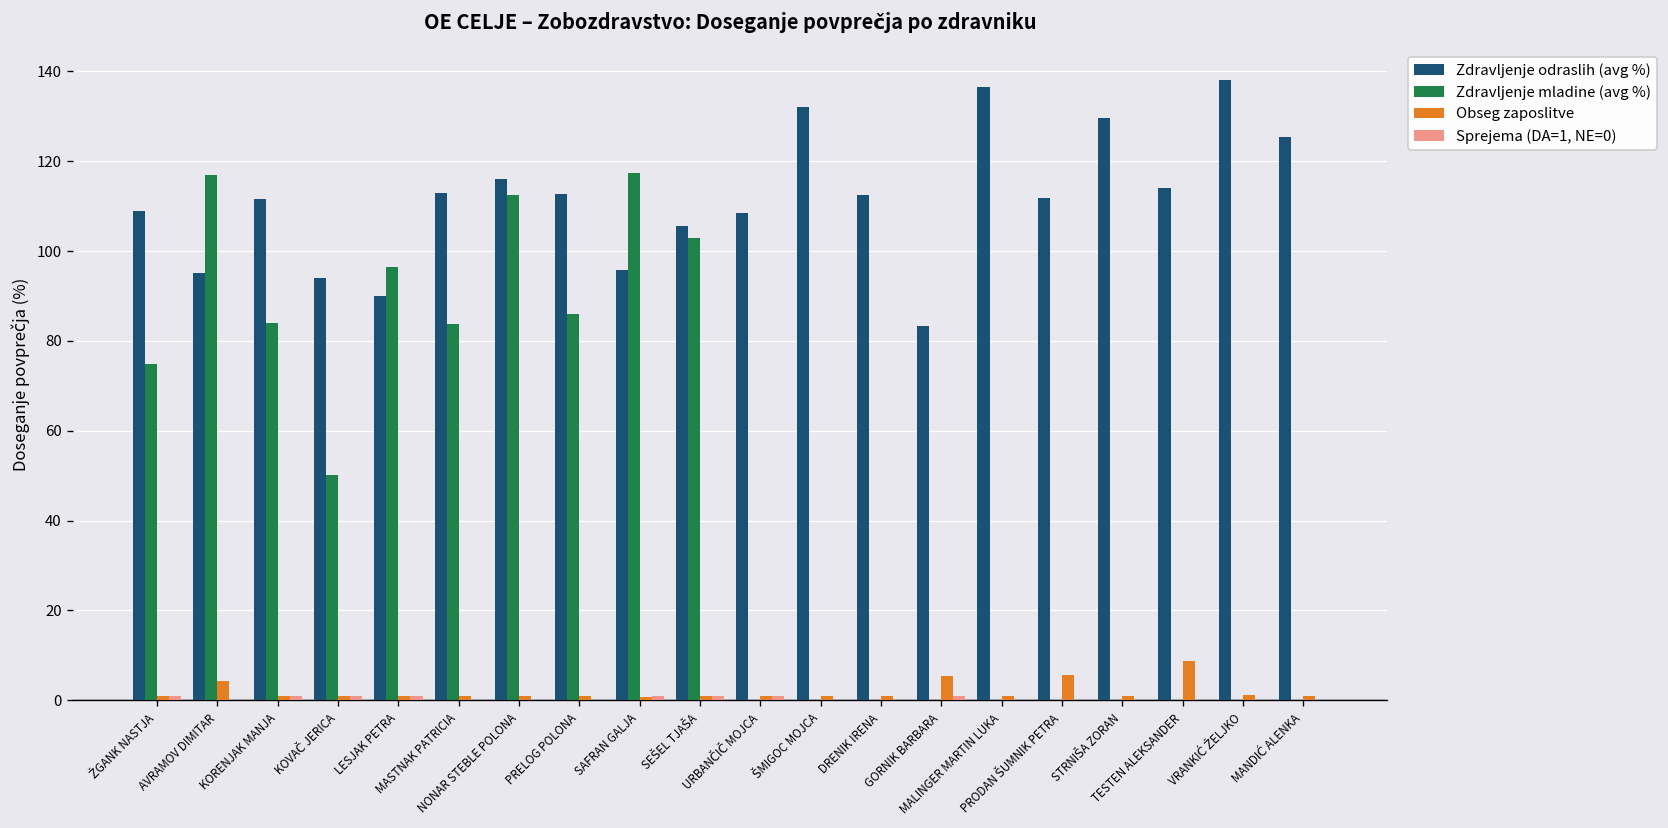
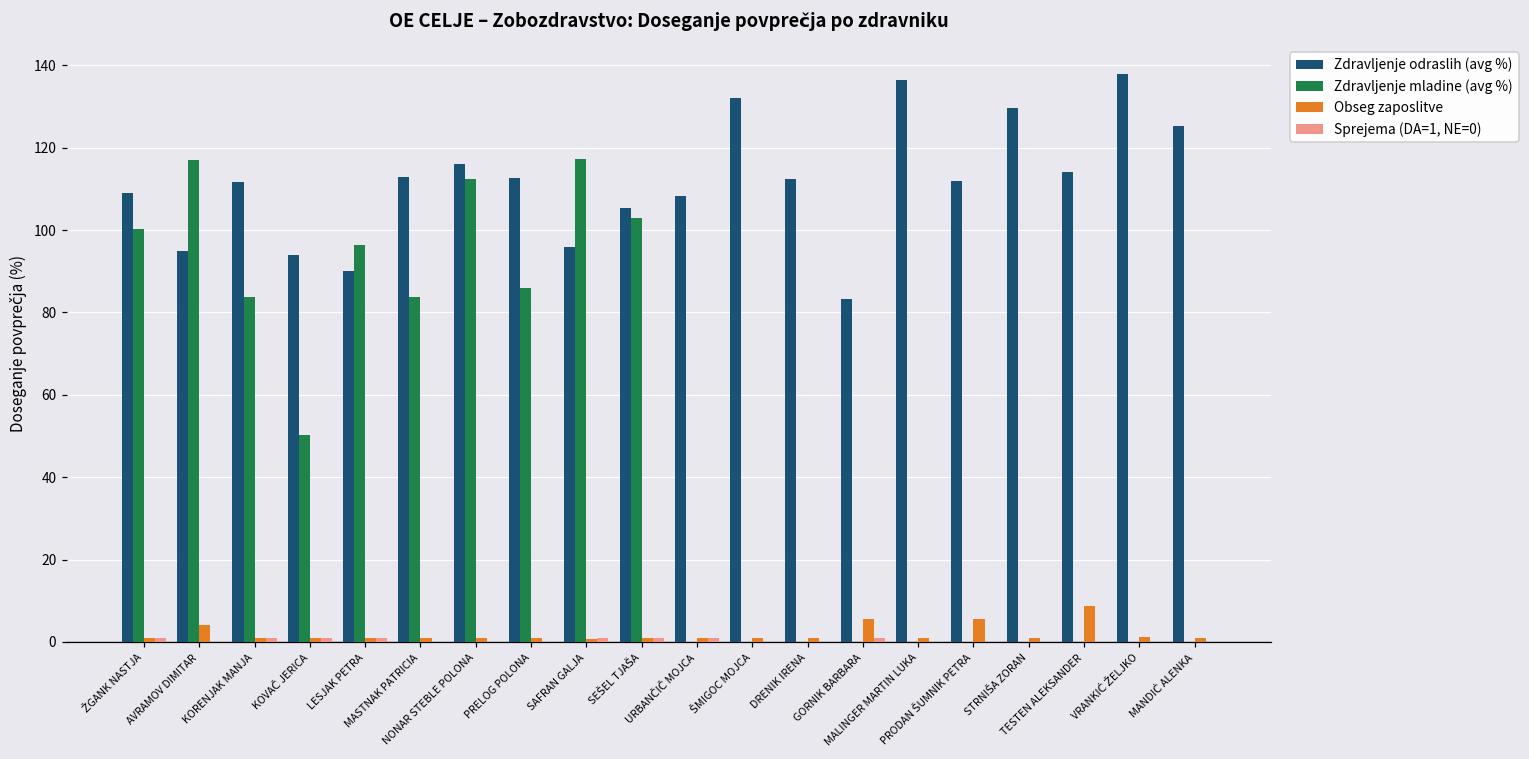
  {
    "Zdravljenje odraslih (avg %)": {
      "ŽGANK NASTJA": 109,
      "AVRAMOV DIMITAR": 95,
      "KORENJAK MANJA": 112,
      "KOVAČ JERICA": 94,
      "LESJAK PETRA": 90,
      "MASTNAK PATRICIA": 113,
      "NONAR STEBLE POLONA": 116,
      "PRELOG POLONA": 113,
      "SAFRAN GALJA": 96,
      "SEŠEL TJAŠA": 105,
      "URBANČIČ MOJCA": 108,
      "ŠMIGOC MOJCA": 132,
      "DRENIK IRENA": 112,
      "GORNIK BARBARA": 83,
      "MALINGER MARTIN LUKA": 137,
      "PRODAN ŠUMNIK PETRA": 112,
      "STRNIŠA ZORAN": 130,
      "TESTEN ALEKSANDER": 114,
      "VRANKIĆ ŽELJKO": 138,
      "MANDIĆ ALENKA": 125
    },
    "Zdravljenje mladine (avg %)": {
-     "ŽGANK NASTJA": 75,
+     "ŽGANK NASTJA": 100,
      "AVRAMOV DIMITAR": 117,
      "KORENJAK MANJA": 84,
      "KOVAČ JERICA": 50,
      "LESJAK PETRA": 96,
      "MASTNAK PATRICIA": 84,
      "NONAR STEBLE POLONA": 112,
      "PRELOG POLONA": 86,
      "SAFRAN GALJA": 117,
      "SEŠEL TJAŠA": 103,
      "URBANČIČ MOJCA": 0,
      "ŠMIGOC MOJCA": 0,
      "DRENIK IRENA": 0,
      "GORNIK BARBARA": 0,
      "MALINGER MARTIN LUKA": 0,
      "PRODAN ŠUMNIK PETRA": 0,
      "STRNIŠA ZORAN": 0,
      "TESTEN ALEKSANDER": 0,
      "VRANKIĆ ŽELJKO": 0,
      "MANDIĆ ALENKA": 0
    },
    "Obseg zaposlitve": {
      "ŽGANK NASTJA": 1,
      "AVRAMOV DIMITAR": 4,
      "KORENJAK MANJA": 1,
      "KOVAČ JERICA": 1,
      "LESJAK PETRA": 1,
      "MASTNAK PATRICIA": 1,
      "NONAR STEBLE POLONA": 1,
      "PRELOG POLONA": 1,
      "SAFRAN GALJA": 1,
      "SEŠEL TJAŠA": 1,
      "URBANČIČ MOJCA": 1,
      "ŠMIGOC MOJCA": 1,
      "DRENIK IRENA": 1,
      "GORNIK BARBARA": 6,
      "MALINGER MARTIN LUKA": 1,
      "PRODAN ŠUMNIK PETRA": 6,
      "STRNIŠA ZORAN": 1,
      "TESTEN ALEKSANDER": 9,
      "VRANKIĆ ŽELJKO": 1,
      "MANDIĆ ALENKA": 1
    },
    "Sprejema (DA=1, NE=0)": {
      "ŽGANK NASTJA": 1,
      "AVRAMOV DIMITAR": 0,
      "KORENJAK MANJA": 1,
      "KOVAČ JERICA": 1,
      "LESJAK PETRA": 1,
      "MASTNAK PATRICIA": 0,
      "NONAR STEBLE POLONA": 0,
      "PRELOG POLONA": 0,
      "SAFRAN GALJA": 1,
      "SEŠEL TJAŠA": 1,
      "URBANČIČ MOJCA": 1,
      "ŠMIGOC MOJCA": 0,
      "DRENIK IRENA": 0,
      "GORNIK BARBARA": 1,
      "MALINGER MARTIN LUKA": 0,
      "PRODAN ŠUMNIK PETRA": 0,
      "STRNIŠA ZORAN": 0,
      "TESTEN ALEKSANDER": 0,
      "VRANKIĆ ŽELJKO": 0,
      "MANDIĆ ALENKA": 0
    }
  }
